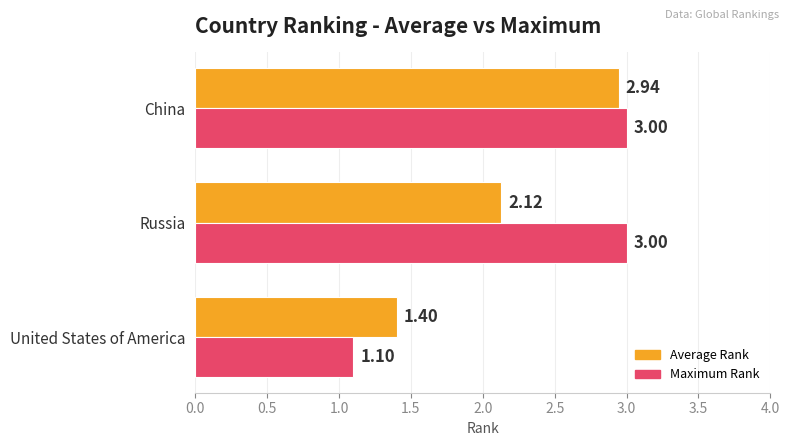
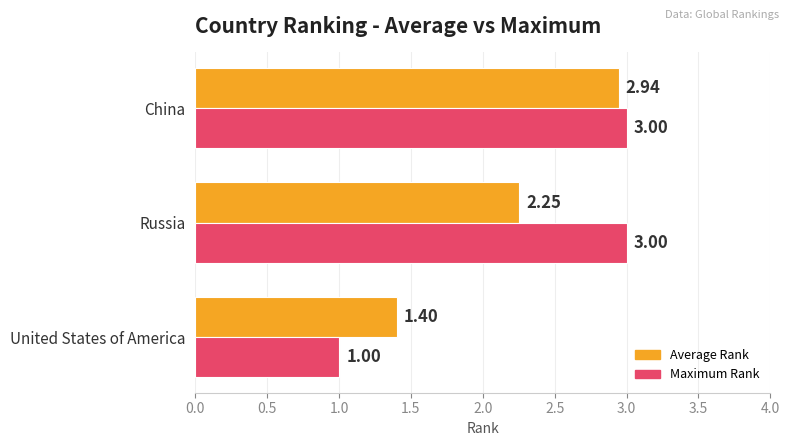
  {
    "Average Rank": {
      "China": 2.94,
-     "Russia": 2.12,
+     "Russia": 2.25,
      "United States of America": 1.40
    },
    "Maximum Rank": {
      "China": 3.00,
      "Russia": 3.00,
-     "United States of America": 1.10
+     "United States of America": 1.00
    }
  }
